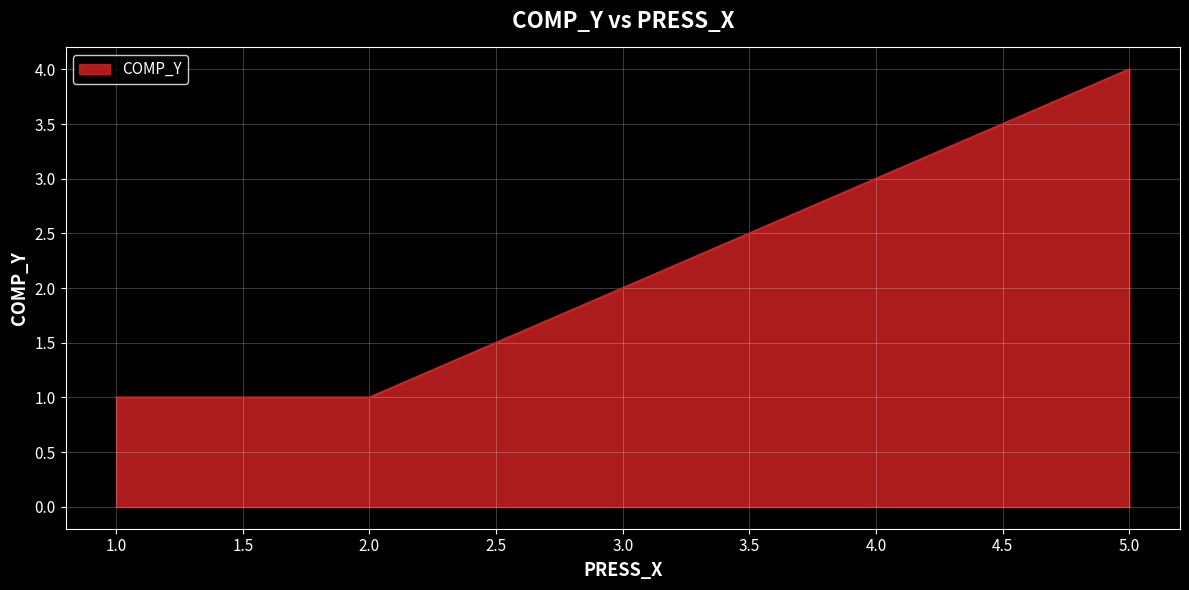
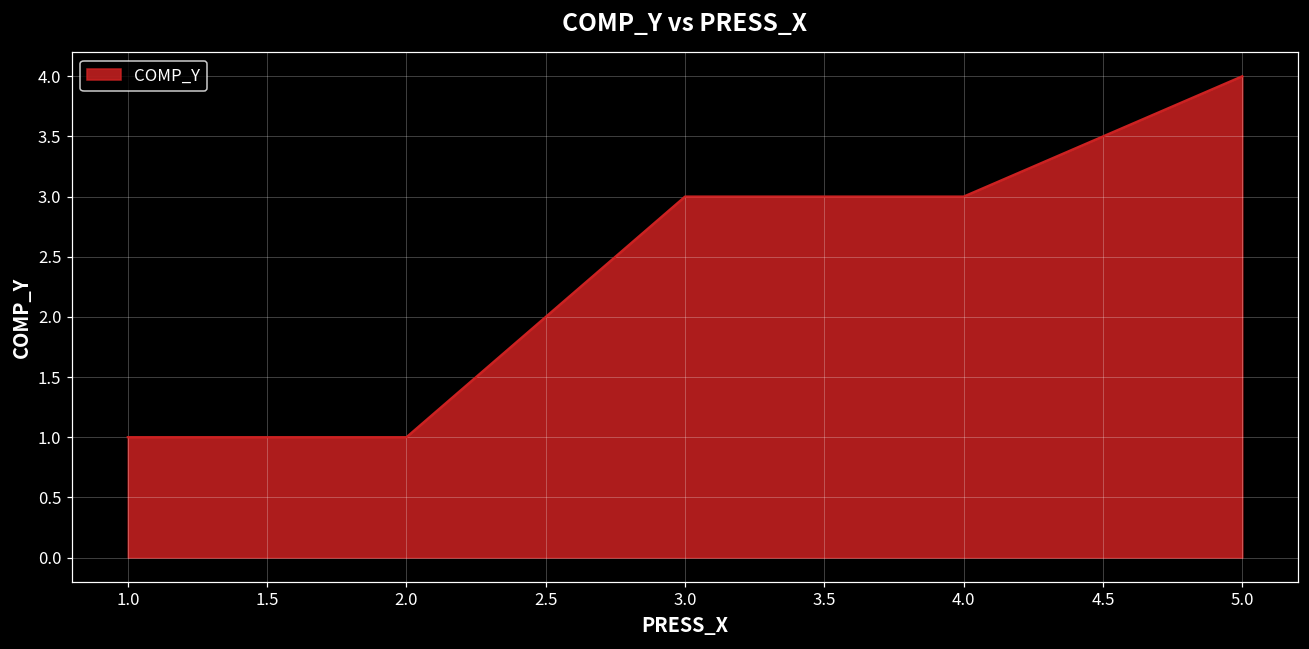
  {
    "1.0": 1,
    "2.0": 1,
-   "3.0": 2,
+   "3.0": 3,
    "4.0": 3,
    "5.0": 4
  }
